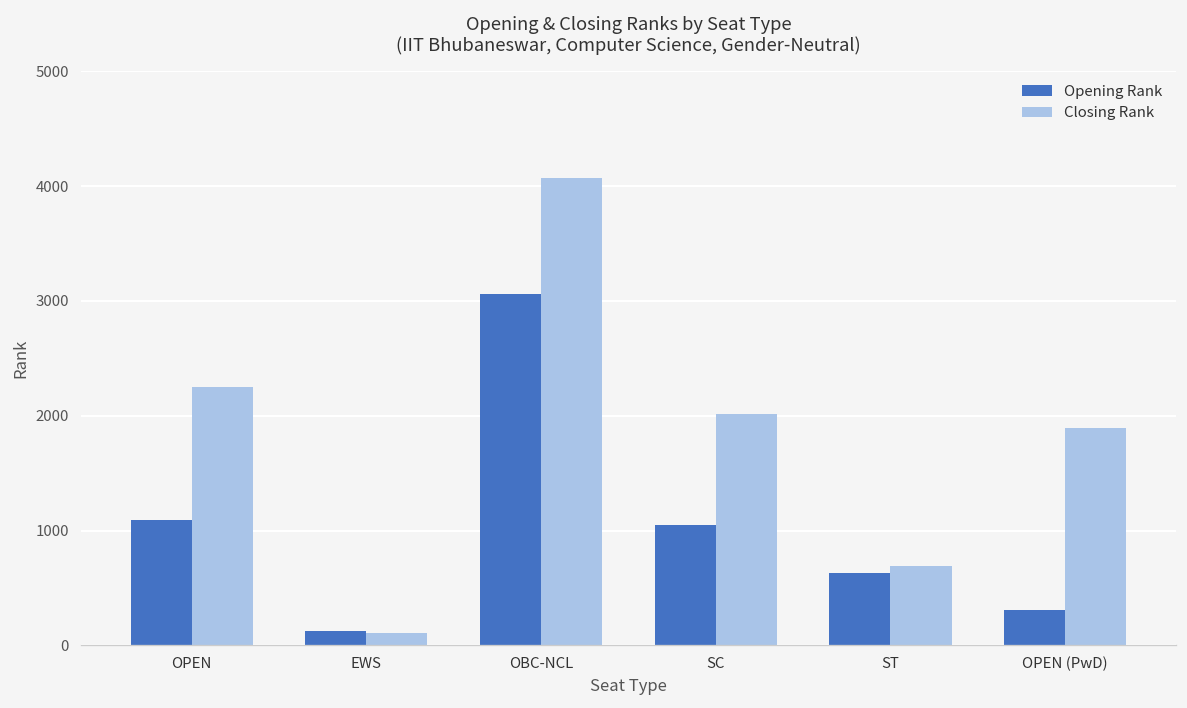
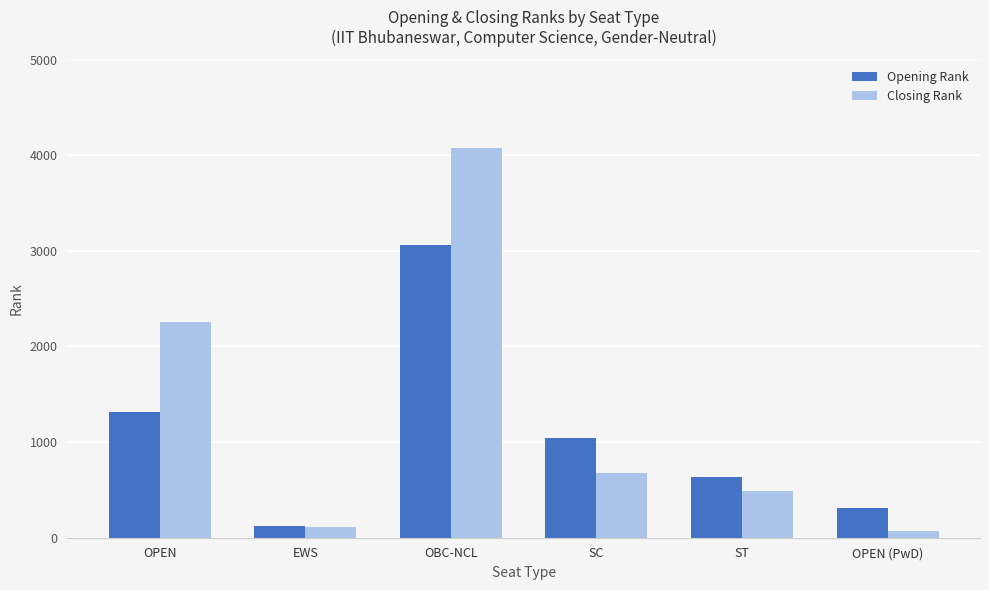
  {
    "Opening Rank": {
-     "OPEN": 1100,
+     "OPEN": 1300,
      "EWS": 100,
      "OBC-NCL": 3100,
      "SC": 1000,
      "ST": 600,
      "OPEN (PwD)": 300
    },
    "Closing Rank": {
      "OPEN": 2300,
      "EWS": 100,
      "OBC-NCL": 4100,
-     "SC": 2000,
-     "ST": 700,
-     "OPEN (PwD)": 1900
+     "SC": 700,
+     "ST": 500,
+     "OPEN (PwD)": 100
    }
  }
